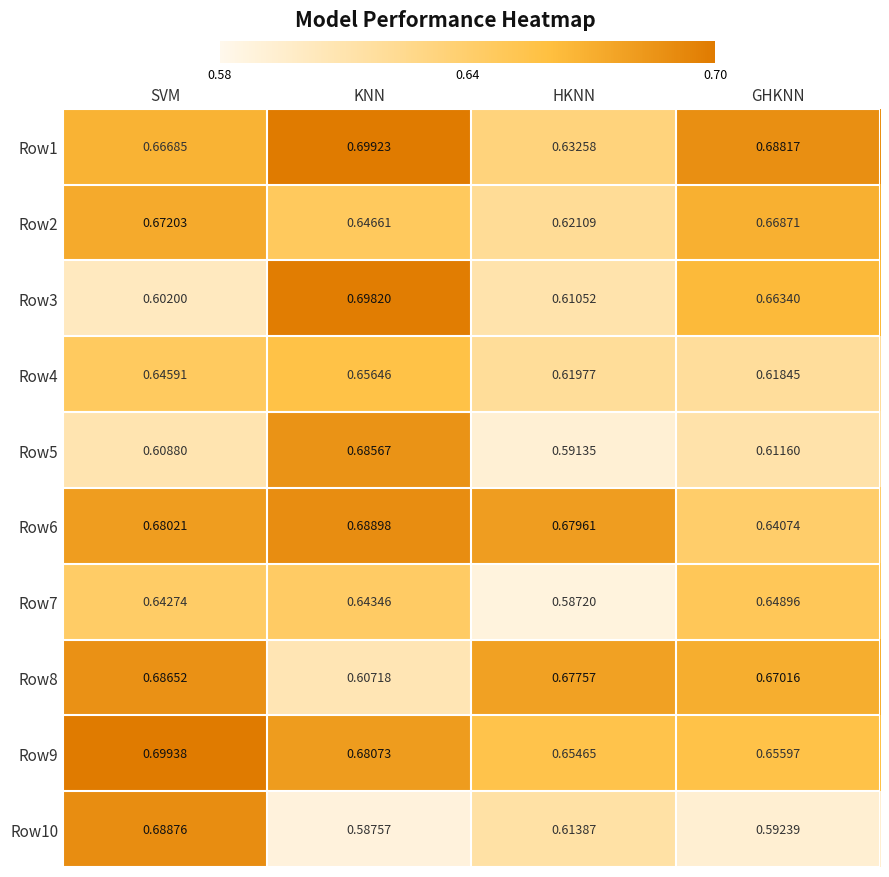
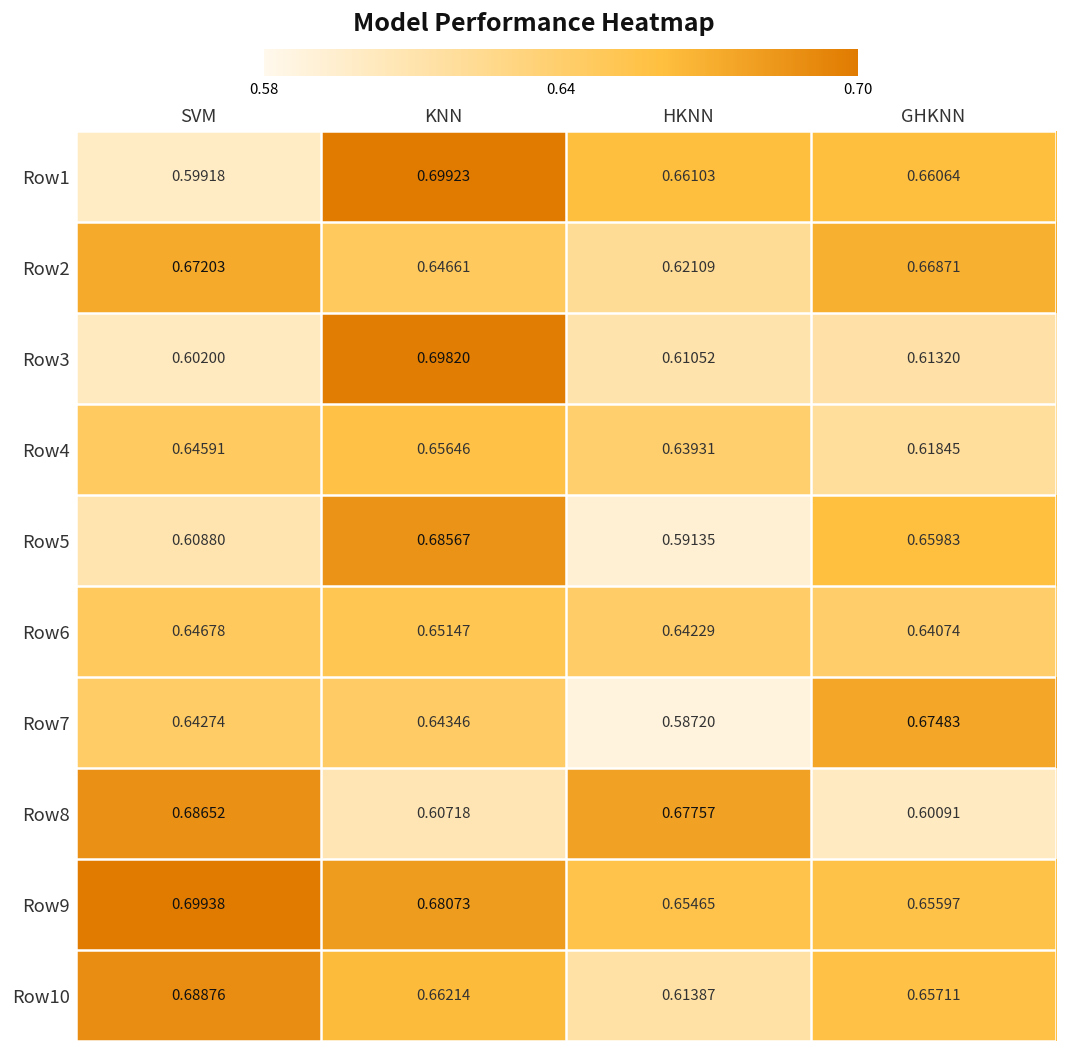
  {
    "Row1": {
-     "SVM": 0.66685,
+     "SVM": 0.59918,
      "KNN": 0.69923,
-     "HKNN": 0.63258,
-     "GHKNN": 0.68817
+     "HKNN": 0.66103,
+     "GHKNN": 0.66064
    },
    "Row2": {
      "SVM": 0.67203,
      "KNN": 0.64661,
      "HKNN": 0.62109,
      "GHKNN": 0.66871
    },
    "Row3": {
      "SVM": 0.60200,
      "KNN": 0.69820,
      "HKNN": 0.61052,
-     "GHKNN": 0.66340
+     "GHKNN": 0.61320
    },
    "Row4": {
      "SVM": 0.64591,
      "KNN": 0.65646,
-     "HKNN": 0.61977,
+     "HKNN": 0.63931,
      "GHKNN": 0.61845
    },
    "Row5": {
      "SVM": 0.60880,
      "KNN": 0.68567,
      "HKNN": 0.59135,
-     "GHKNN": 0.61160
+     "GHKNN": 0.65983
    },
    "Row6": {
-     "SVM": 0.68021,
-     "KNN": 0.68898,
-     "HKNN": 0.67961,
+     "SVM": 0.64678,
+     "KNN": 0.65147,
+     "HKNN": 0.64229,
      "GHKNN": 0.64074
    },
    "Row7": {
      "SVM": 0.64274,
      "KNN": 0.64346,
      "HKNN": 0.58720,
-     "GHKNN": 0.64896
+     "GHKNN": 0.67483
    },
    "Row8": {
      "SVM": 0.68652,
      "KNN": 0.60718,
      "HKNN": 0.67757,
-     "GHKNN": 0.67016
+     "GHKNN": 0.60091
    },
    "Row9": {
      "SVM": 0.69938,
      "KNN": 0.68073,
      "HKNN": 0.65465,
      "GHKNN": 0.65597
    },
    "Row10": {
      "SVM": 0.68876,
-     "KNN": 0.58757,
+     "KNN": 0.66214,
      "HKNN": 0.61387,
-     "GHKNN": 0.59239
+     "GHKNN": 0.65711
    }
  }
